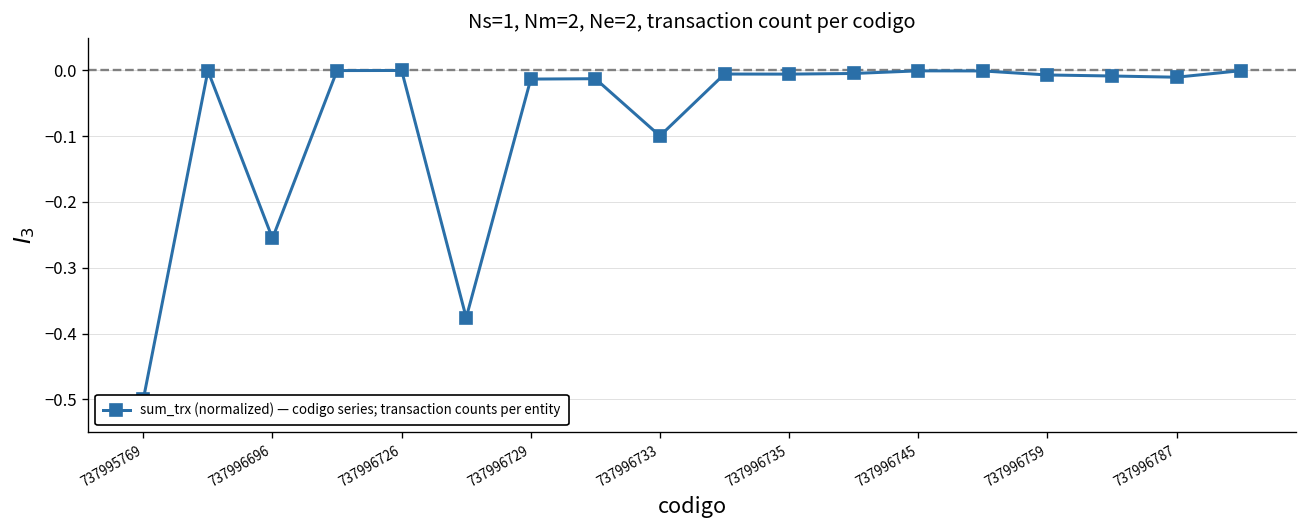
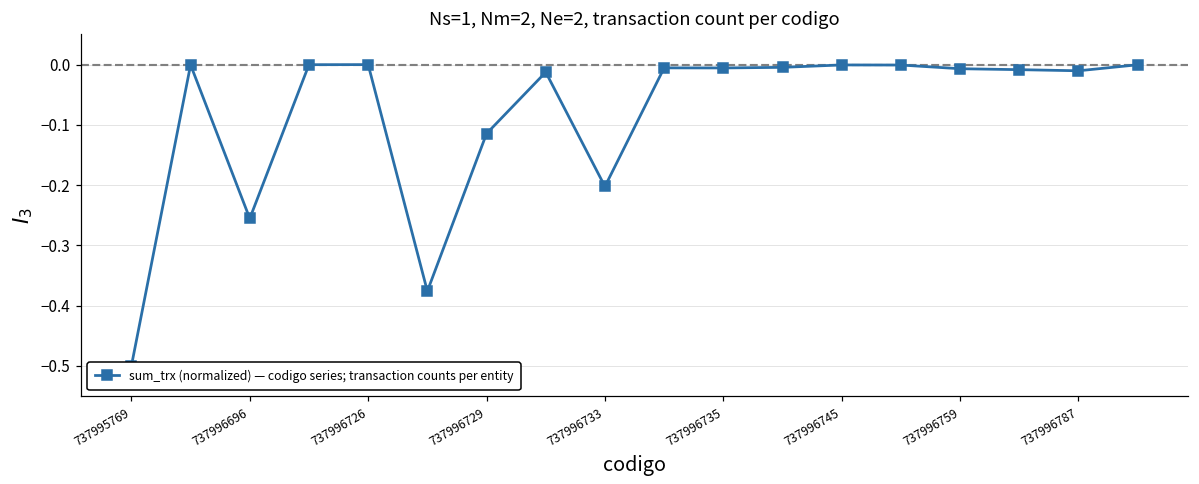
  {
    "737996696": -0.26,
    "737996726": 0.00,
-   "737996729": -0.01,
-   "737996733": -0.10,
+   "737996729": -0.11,
+   "737996733": -0.20,
    "737996735": -0.01,
    "737996745": 0.00,
    "737996759": -0.01,
    "737996787": -0.01
  }
